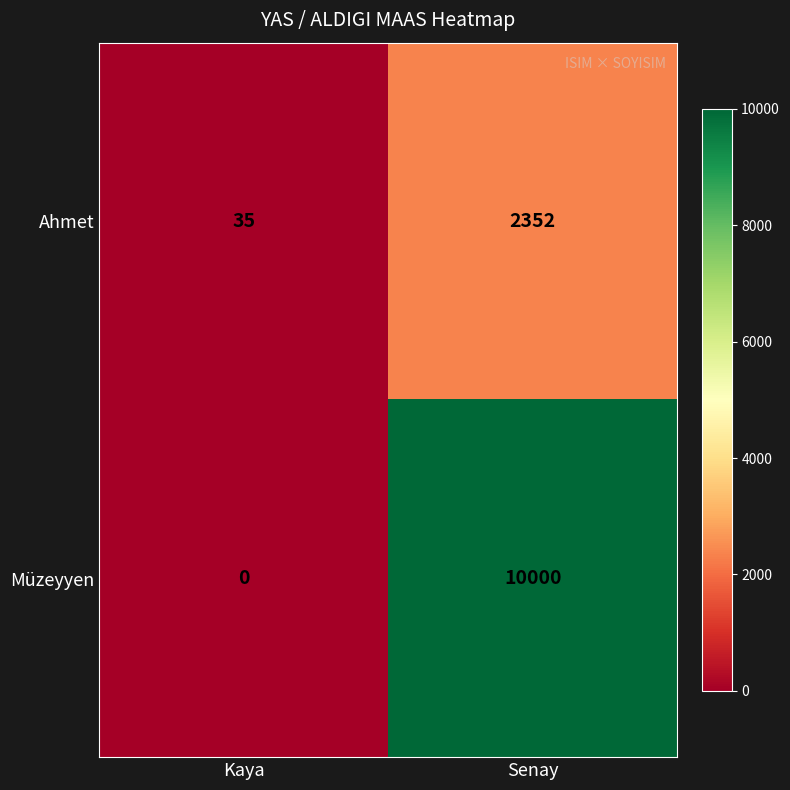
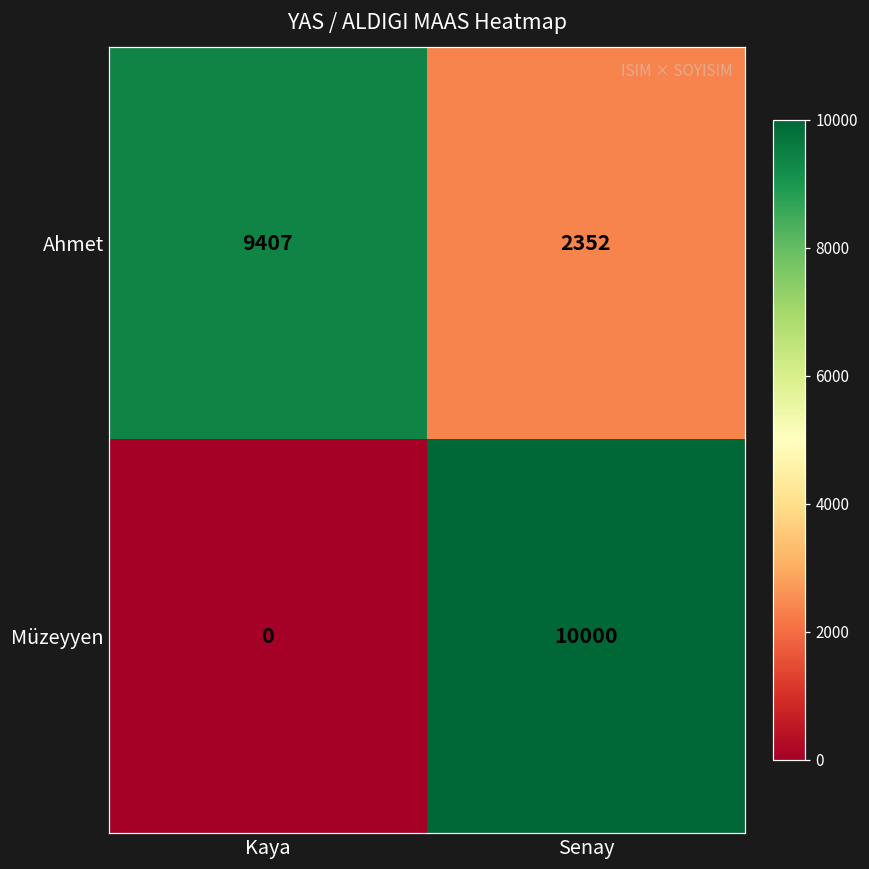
  {
    "Ahmet": {
-     "Kaya": 35
+     "Kaya": 9407
    },
    "Müzeyyen": {
      "Kaya": 0,
      "Senay": 10000
    }
  }
